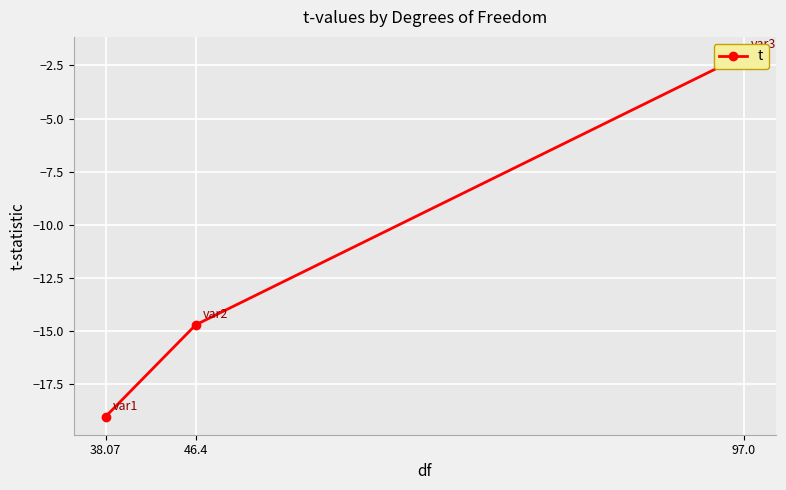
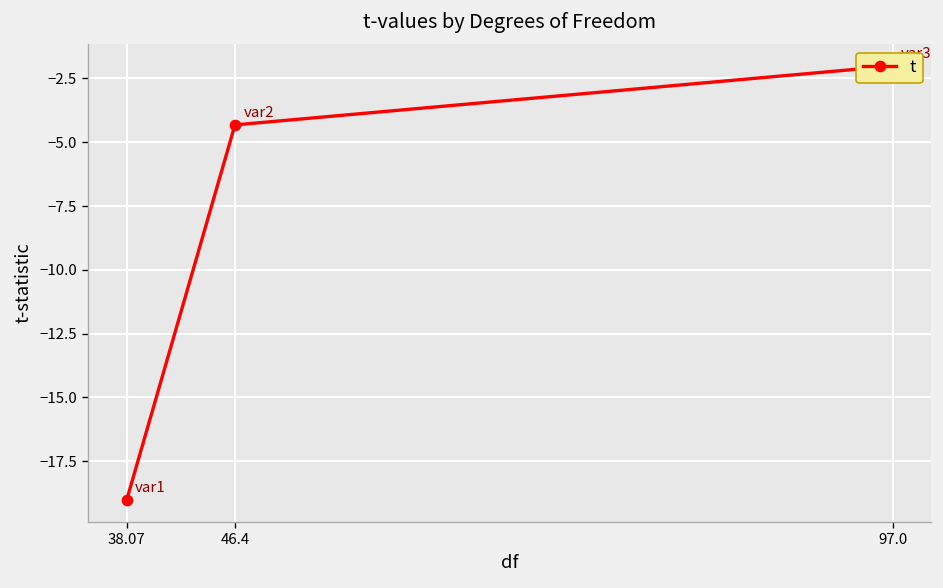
  {
    "38.07": -19.0,
-   "46.4": -14.7
+   "46.4": -4.3
  }
